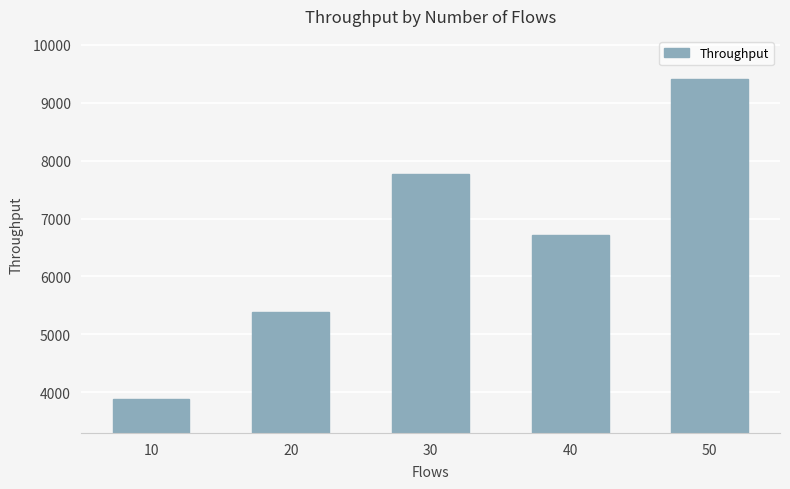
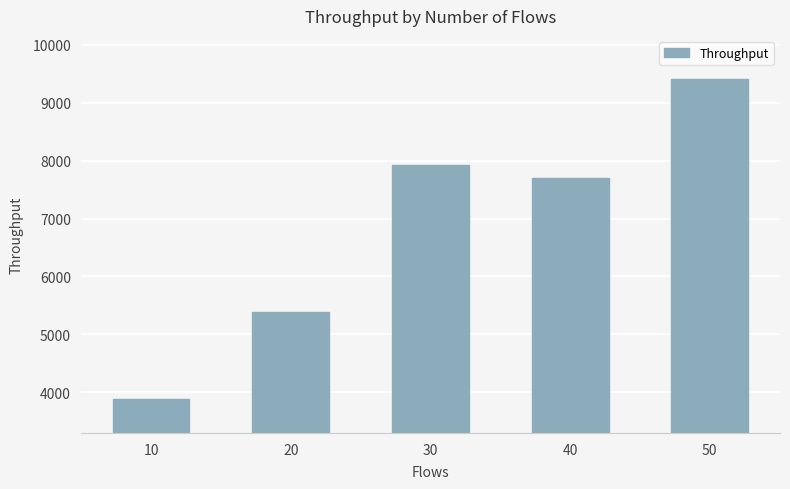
  {
    "10": 3900,
    "20": 5400,
-   "30": 7800,
-   "40": 6700,
+   "30": 7900,
+   "40": 7700,
    "50": 9400
  }
